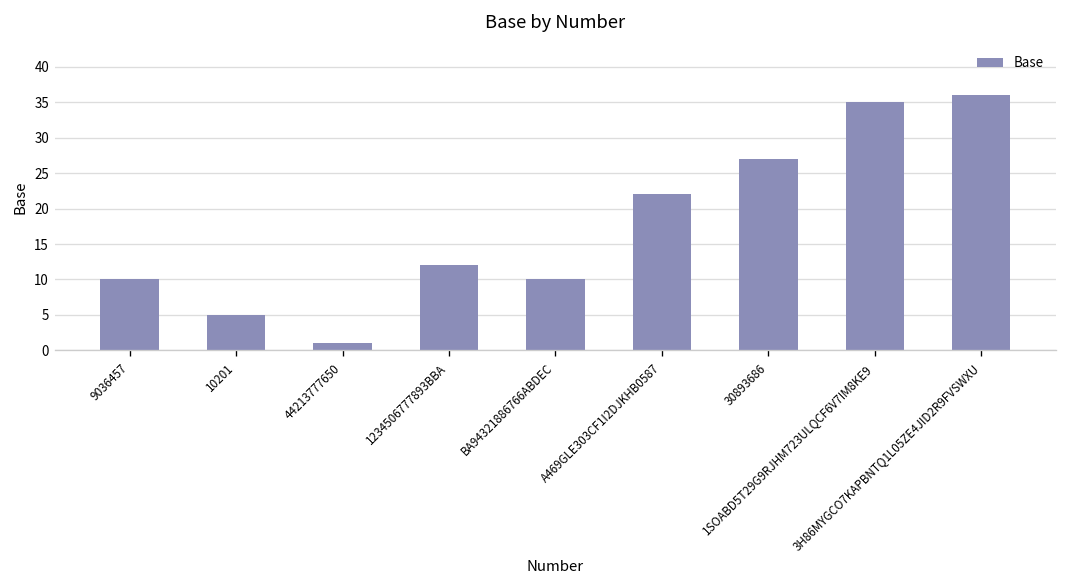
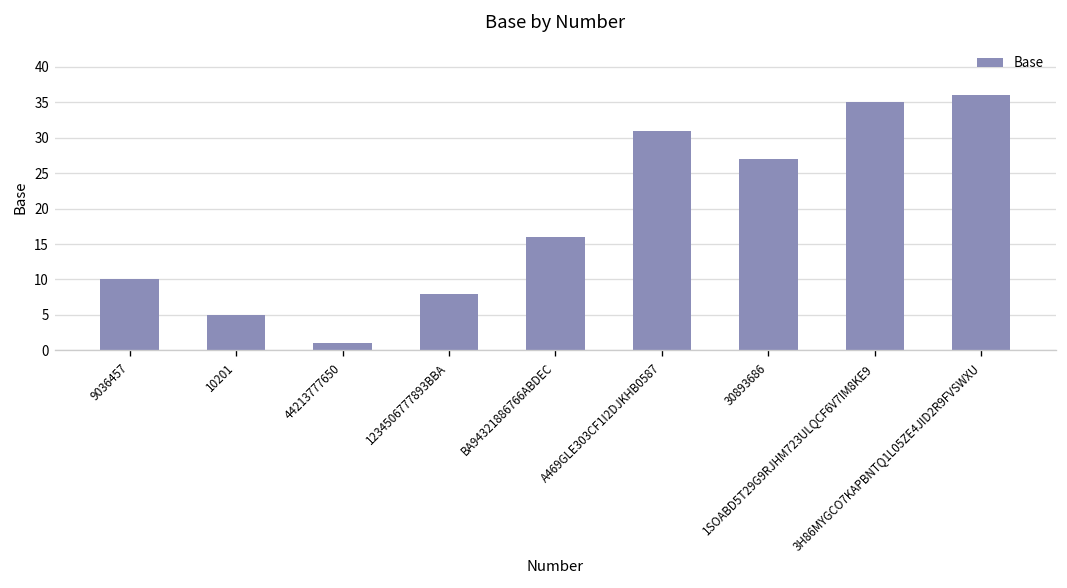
  {
    "9036457": 10,
    "10201": 5,
    "44213777650": 1,
-   "1234506777893BBA": 12,
-   "BA94321886766ABDEC": 10,
-   "A469GLE303CF1I2DJKHB0587": 22,
+   "1234506777893BBA": 8,
+   "BA94321886766ABDEC": 16,
+   "A469GLE303CF1I2DJKHB0587": 31,
    "30893686": 27,
    "1SOABD5T29G9RJHM723ULQCF6V7IM8KE9": 35,
    "3H86MYGCO7KAPBNTQ1L05ZE4JID2R9FVSWXU": 36
  }
